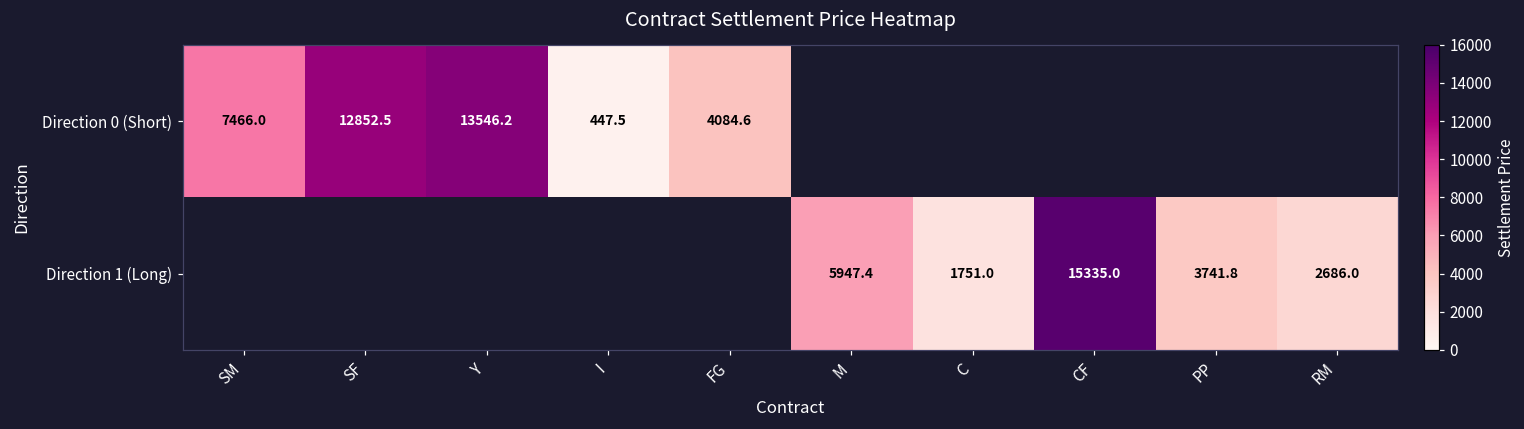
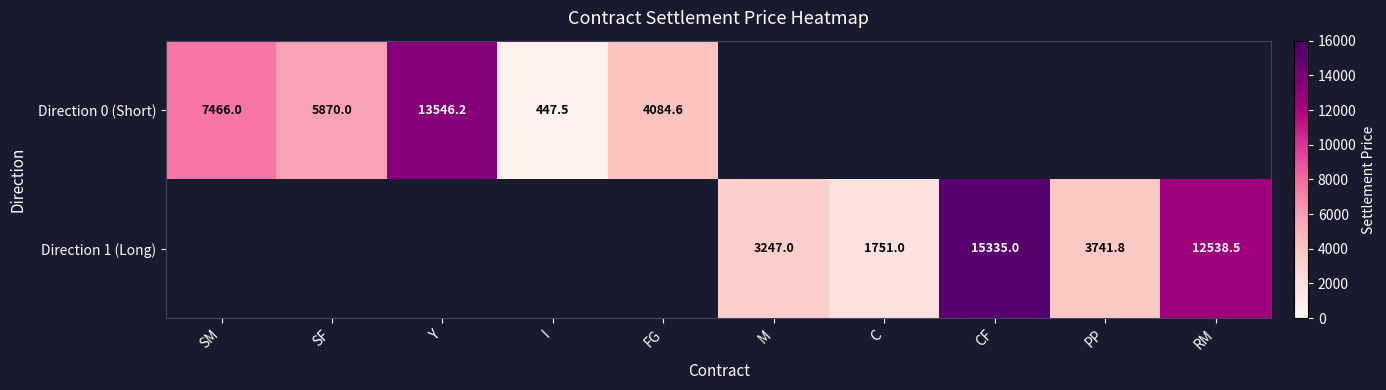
  {
    "Direction 0 (Short)": {
      "SM": 7466.0,
-     "SF": 12852.5,
+     "SF": 5870.0,
      "Y": 13546.2,
      "I": 447.5,
      "FG": 4084.6
    },
    "Direction 1 (Long)": {
-     "M": 5947.4,
+     "M": 3247.0,
      "C": 1751.0,
      "CF": 15335.0,
      "PP": 3741.8,
-     "RM": 2686.0
+     "RM": 12538.5
    }
  }
